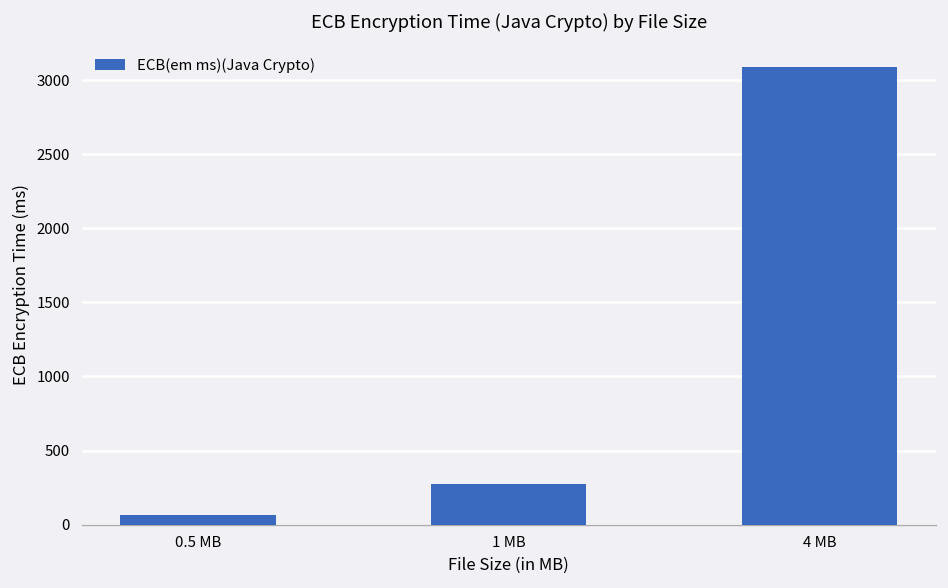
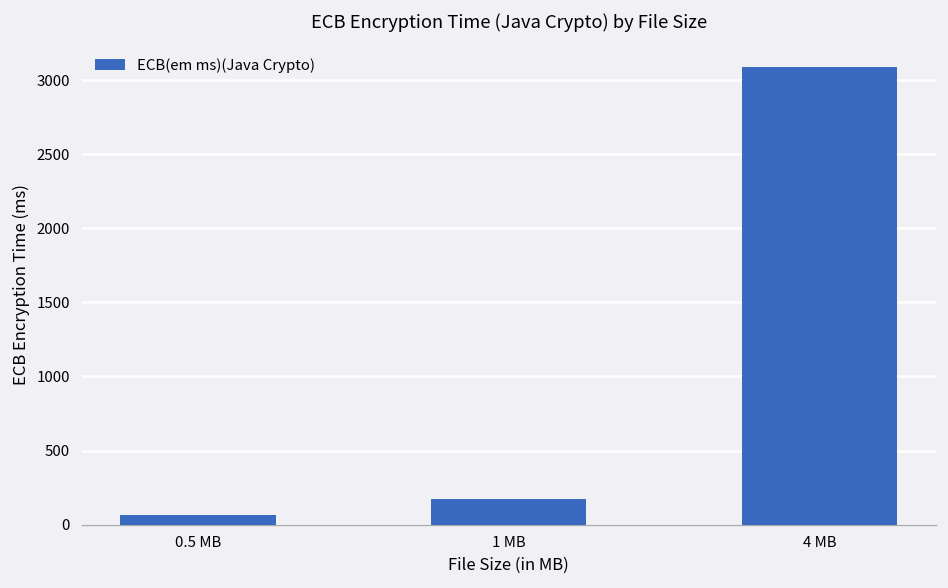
  {
    "0.5 MB": 70,
-   "1 MB": 270,
+   "1 MB": 170,
    "4 MB": 3090
  }
